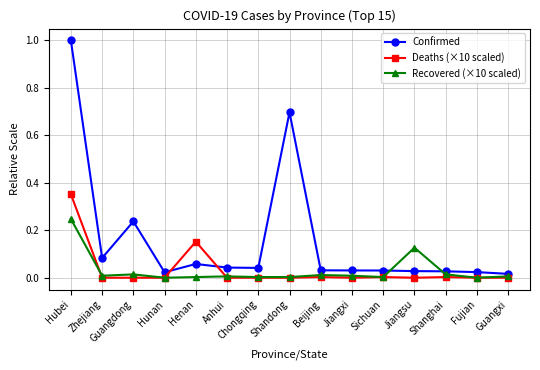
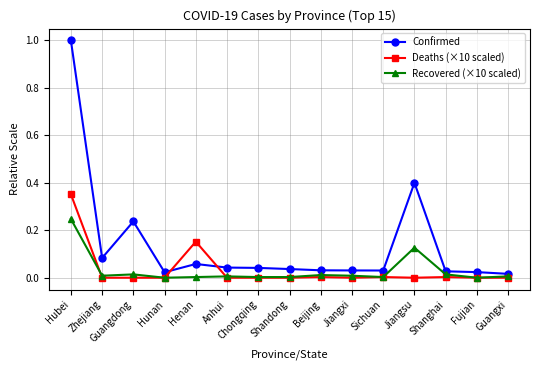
  {
    "Confirmed": {
      "Hubei": 1.00,
      "Zhejiang": 0.08,
      "Guangdong": 0.24,
      "Hunan": 0.02,
      "Henan": 0.06,
      "Anhui": 0.04,
      "Chongqing": 0.04,
-     "Shandong": 0.70,
+     "Shandong": 0.04,
      "Beijing": 0.03,
      "Jiangxi": 0.03,
      "Sichuan": 0.03,
-     "Jiangsu": 0.03,
+     "Jiangsu": 0.40,
      "Shanghai": 0.03,
      "Fujian": 0.02
    },
    "Deaths (×10 scaled)": {
      "Hubei": 0.35,
      "Guangdong": 0.00,
      "Henan": 0.15,
      "Jiangsu": 0.00,
      "Shanghai": 0.00
    },
    "Recovered (×10 scaled)": {
      "Hubei": 0.25,
      "Guangdong": 0.01,
      "Henan": 0.00,
      "Jiangsu": 0.13,
      "Shanghai": 0.01
    }
  }
